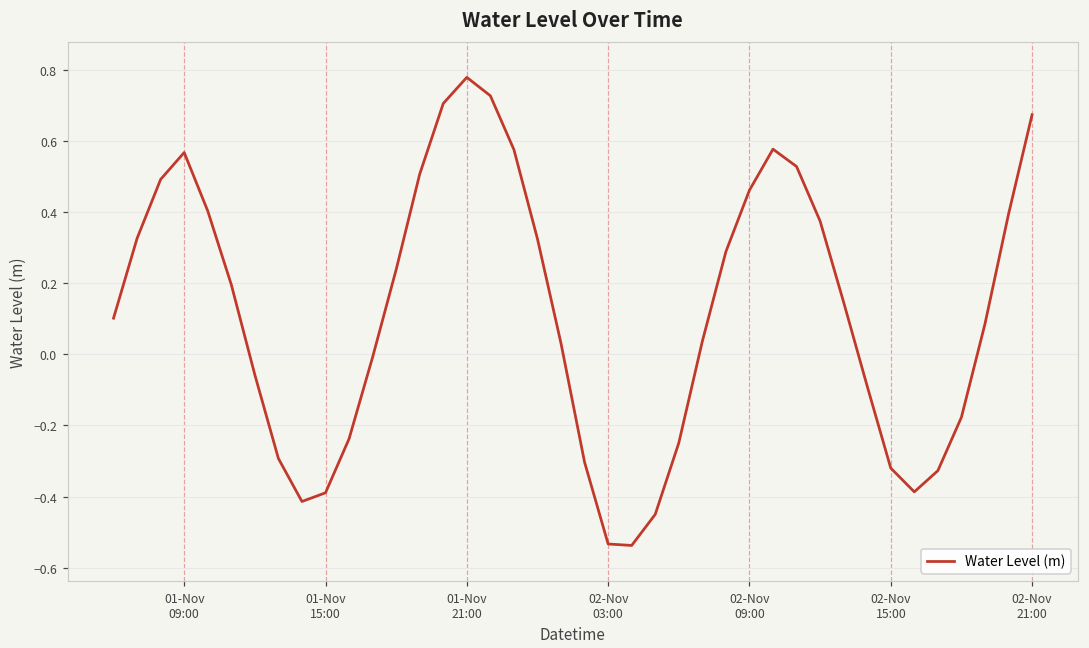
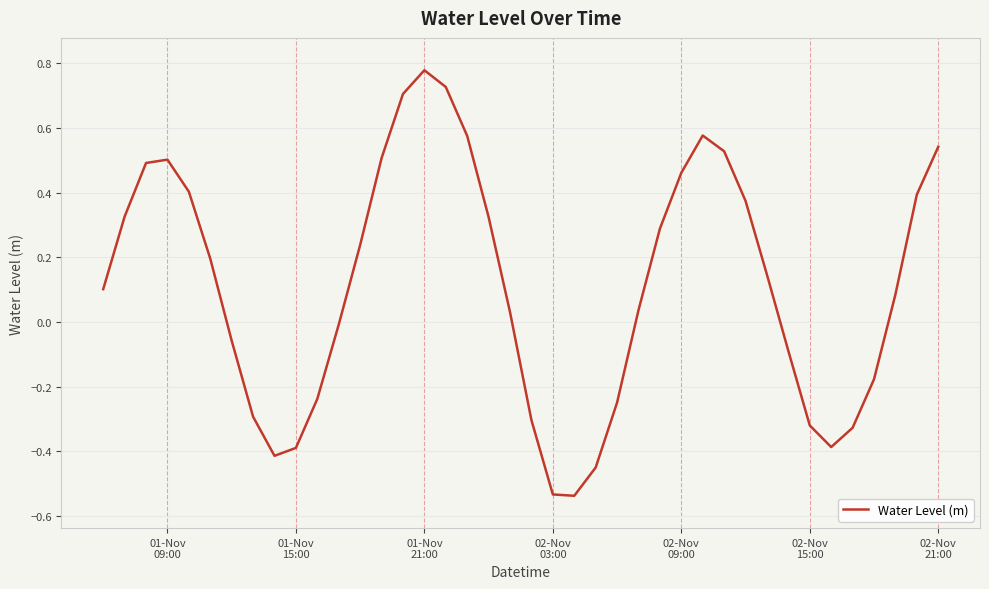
  {
-   "01-Nov 09:00": 0.57,
+   "01-Nov 09:00": 0.50,
    "01-Nov 15:00": -0.39,
    "01-Nov 21:00": 0.78,
    "02-Nov 03:00": -0.53,
    "02-Nov 09:00": 0.46,
    "02-Nov 15:00": -0.32,
-   "02-Nov 21:00": 0.67
+   "02-Nov 21:00": 0.54
  }
